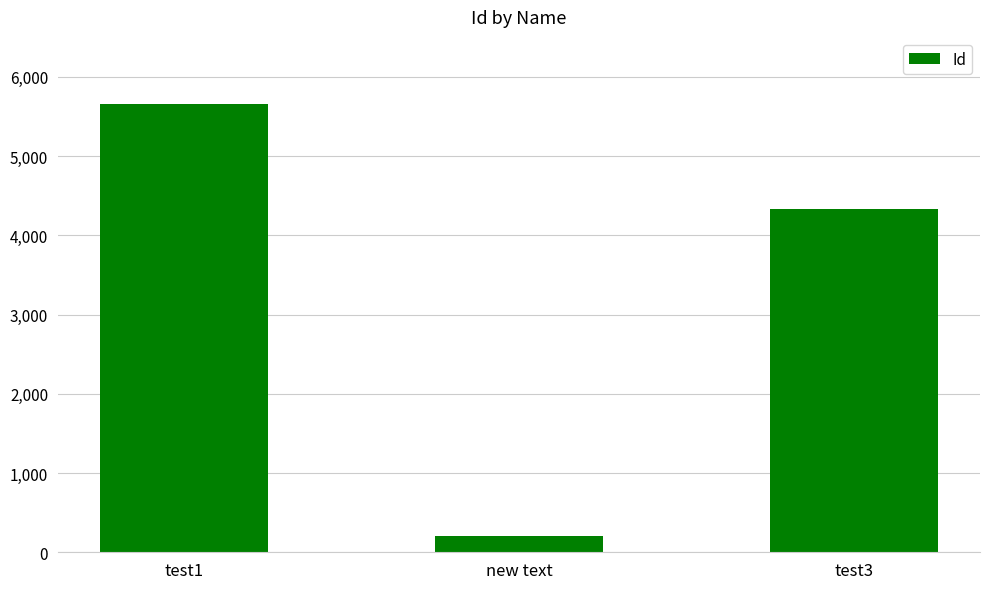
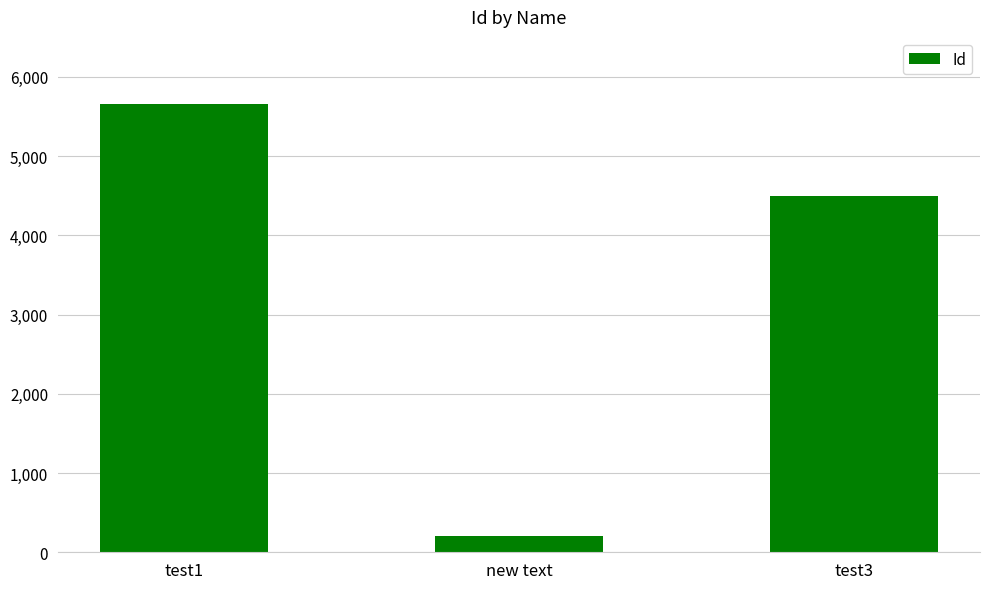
  {
    "test1": "5,700",
    "new text": "200",
-   "test3": "4,300"
+   "test3": "4,500"
  }
